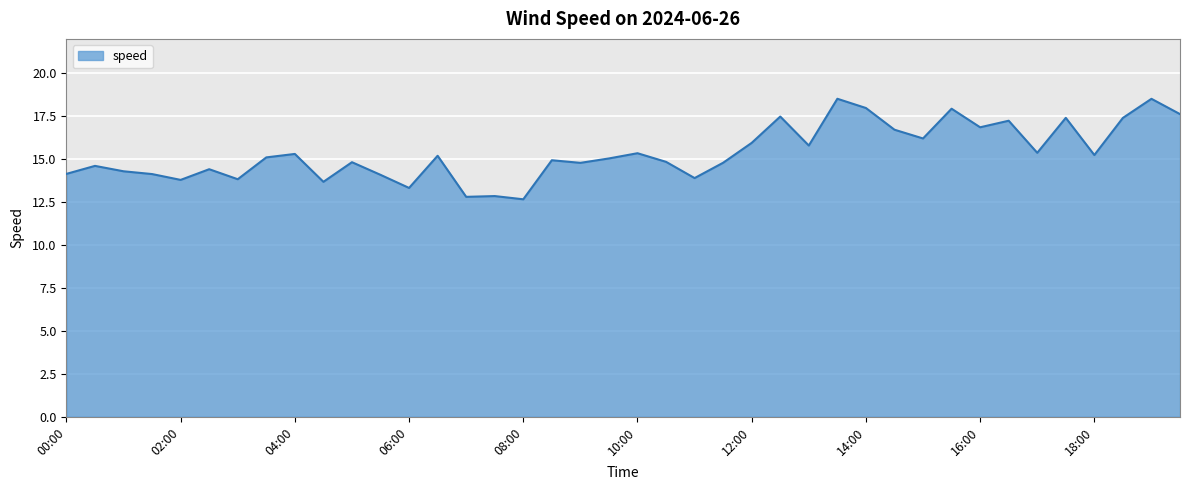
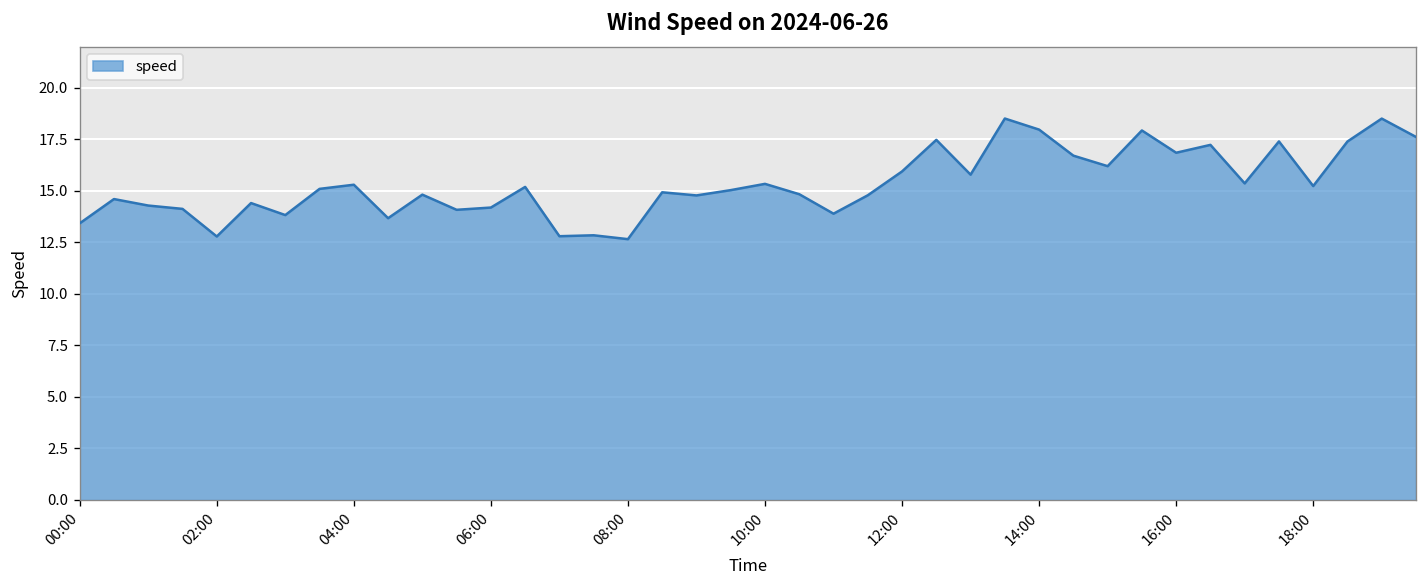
  {
-   "00:00": 14.1,
-   "02:00": 13.8,
+   "00:00": 13.4,
+   "02:00": 12.8,
    "04:00": 15.3,
-   "06:00": 13.3,
+   "06:00": 14.2,
    "08:00": 12.7,
    "10:00": 15.3,
    "12:00": 15.9,
    "14:00": 18.0,
    "16:00": 16.9,
    "18:00": 15.2
  }
